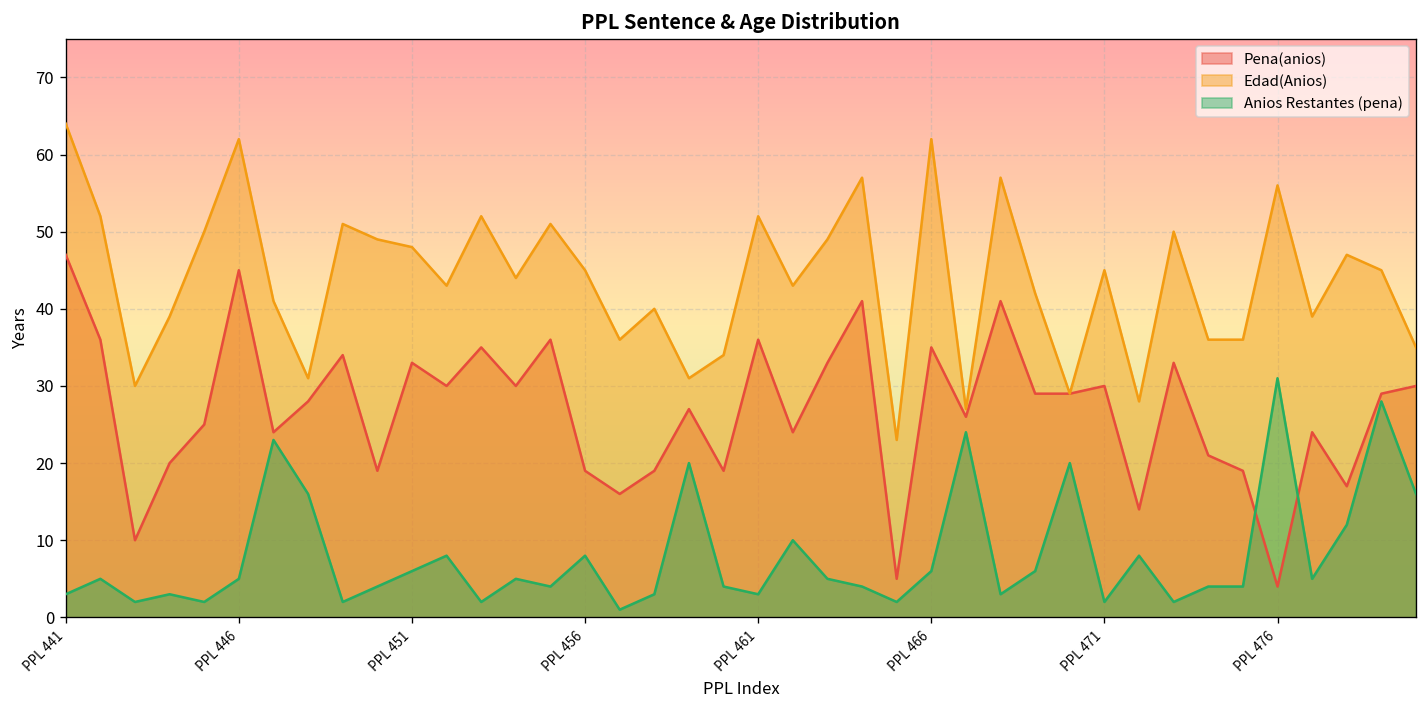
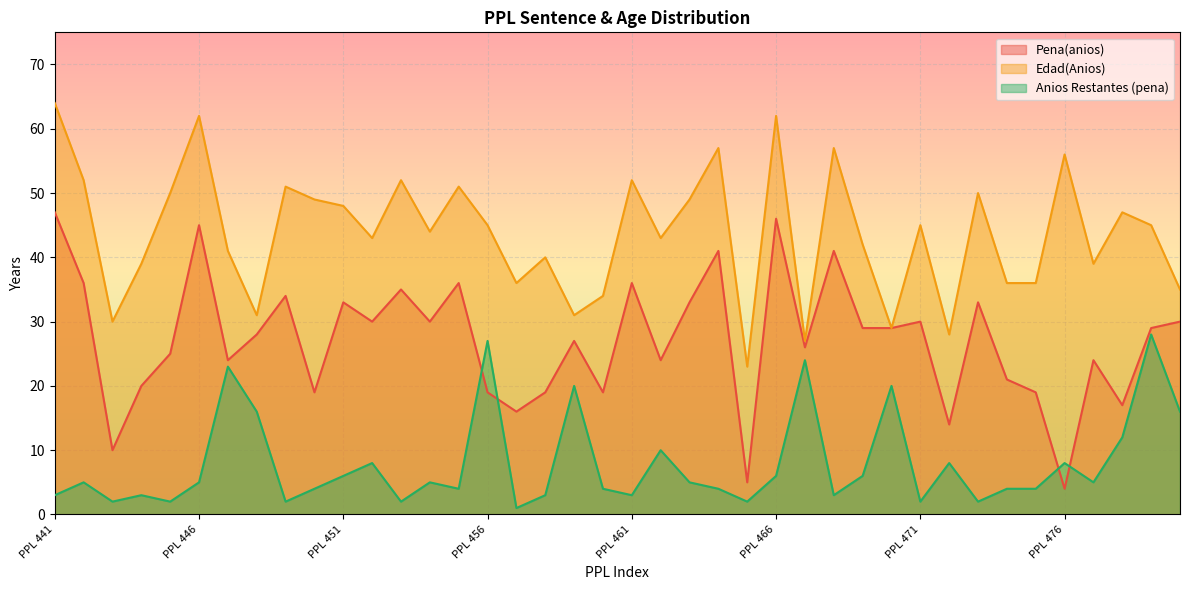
  {
    "Pena(anios)": {
      "PPL 441": 47,
      "PPL 446": 45,
      "PPL 451": 33,
      "PPL 456": 19,
      "PPL 461": 36,
-     "PPL 466": 35,
+     "PPL 466": 46,
      "PPL 471": 30,
      "PPL 476": 4
    },
    "Edad(Anios)": {
      "PPL 441": 64,
      "PPL 446": 62,
      "PPL 451": 48,
      "PPL 456": 45,
      "PPL 461": 52,
      "PPL 466": 62,
      "PPL 471": 45,
      "PPL 476": 56
    },
    "Anios Restantes (pena)": {
      "PPL 441": 3,
      "PPL 446": 5,
      "PPL 451": 6,
-     "PPL 456": 8,
+     "PPL 456": 27,
      "PPL 461": 3,
      "PPL 466": 6,
      "PPL 471": 2,
-     "PPL 476": 31
+     "PPL 476": 8
    }
  }
